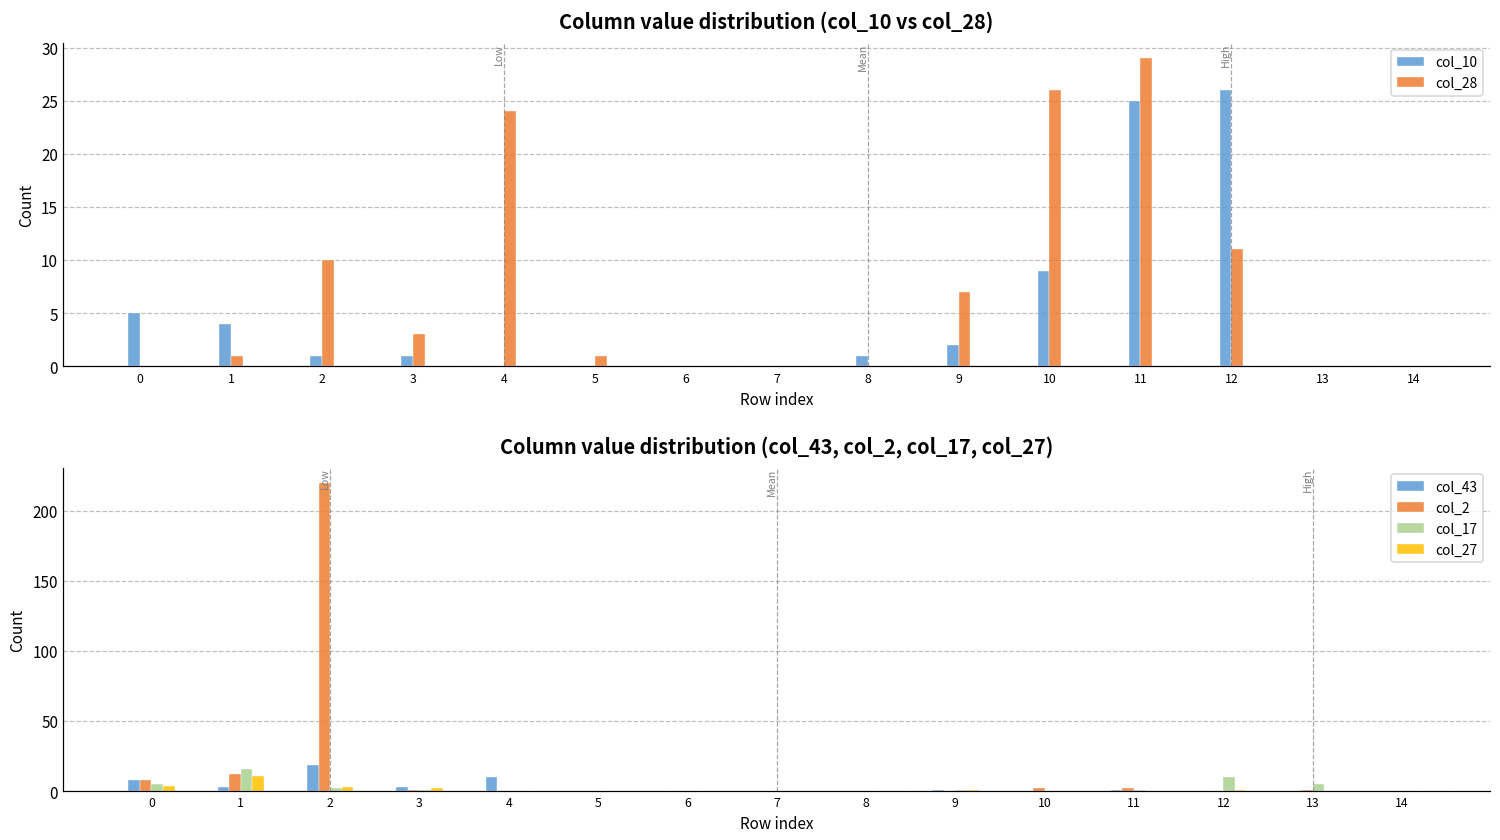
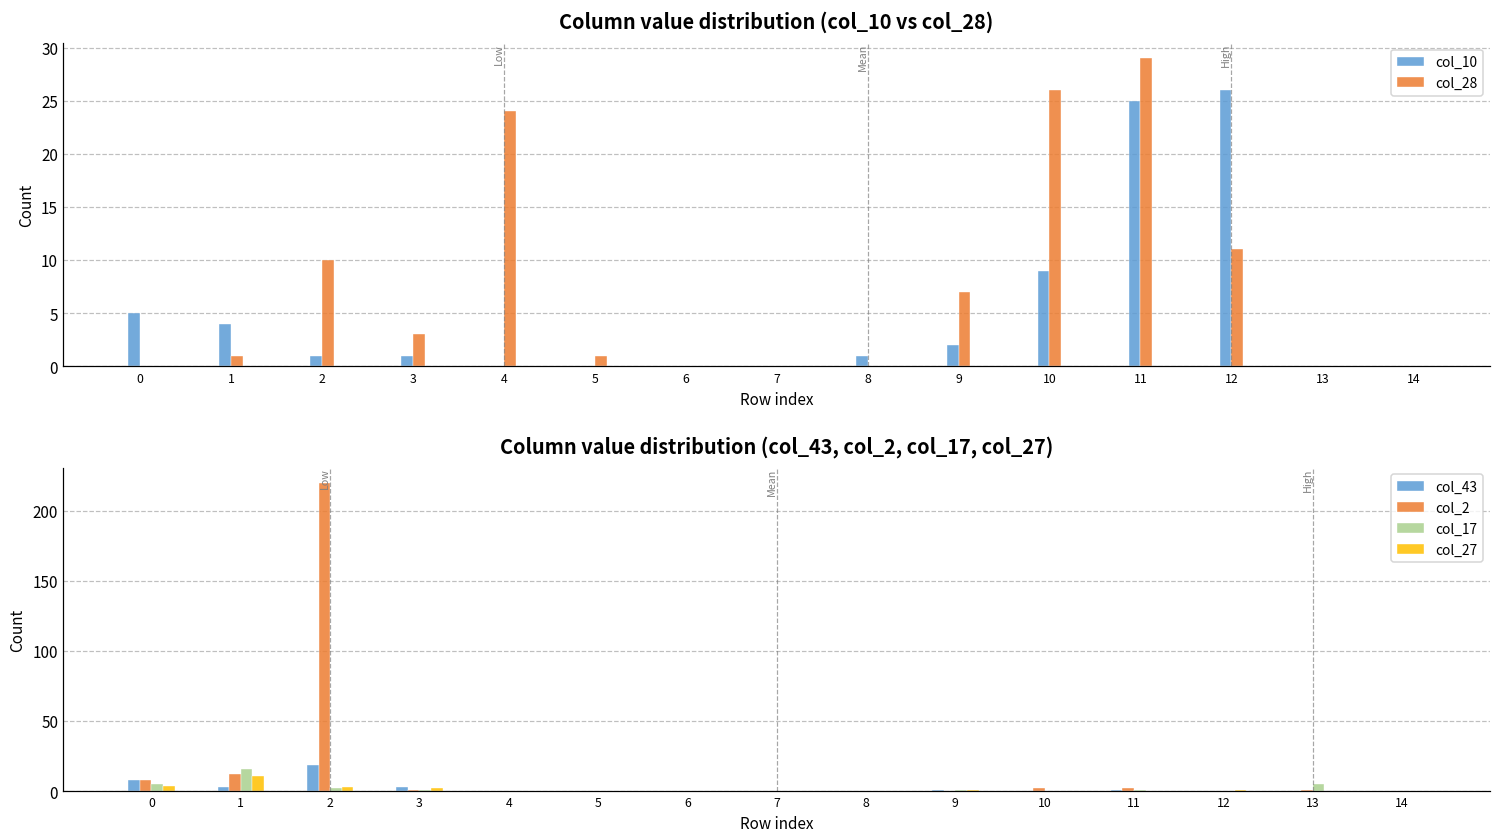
  {
    "Column value distribution (col_10 vs col_28)": {
      "col_10": {
        "0": 5,
        "1": 4,
        "2": 1,
        "3": 1,
        "4": 0,
        "5": 0,
        "6": 0,
        "7": 0,
        "8": 1,
        "9": 2,
        "10": 9,
        "11": 25,
        "12": 26,
        "13": 0,
        "14": 0
      },
      "col_28": {
        "0": 0,
        "1": 1,
        "2": 10,
        "3": 3,
        "4": 24,
        "5": 1,
        "6": 0,
        "7": 0,
        "8": 0,
        "9": 7,
        "10": 26,
        "11": 29,
        "12": 11,
        "13": 0,
        "14": 0
      }
    },
    "Column value distribution (col_43, col_2, col_17, col_27)": {
      "col_43": {
        "0": 8,
        "1": 3,
        "2": 19,
        "3": 3,
-       "4": 10,
+       "4": 0,
        "5": 0,
        "6": 0,
        "7": 0,
        "8": 0,
        "10": 0,
        "12": 0,
        "13": 0,
        "14": 0
      },
      "col_2": {
        "0": 8,
        "1": 12,
        "2": 220,
        "4": 0,
        "5": 0,
        "6": 0,
        "7": 0,
        "8": 0,
        "9": 0,
        "10": 2,
        "11": 2,
        "12": 0,
        "14": 0
      },
      "col_17": {
        "0": 5,
        "1": 16,
        "2": 2,
        "4": 0,
        "5": 0,
        "6": 0,
        "7": 0,
        "8": 0,
        "10": 0,
-       "12": 10,
+       "12": 0,
        "13": 5,
        "14": 0
      },
      "col_27": {
        "0": 4,
        "1": 11,
        "2": 3,
        "3": 2,
        "4": 0,
        "5": 0,
        "6": 0,
        "7": 0,
        "8": 0,
        "10": 0,
        "11": 0,
        "13": 0,
        "14": 0
      }
    }
  }
